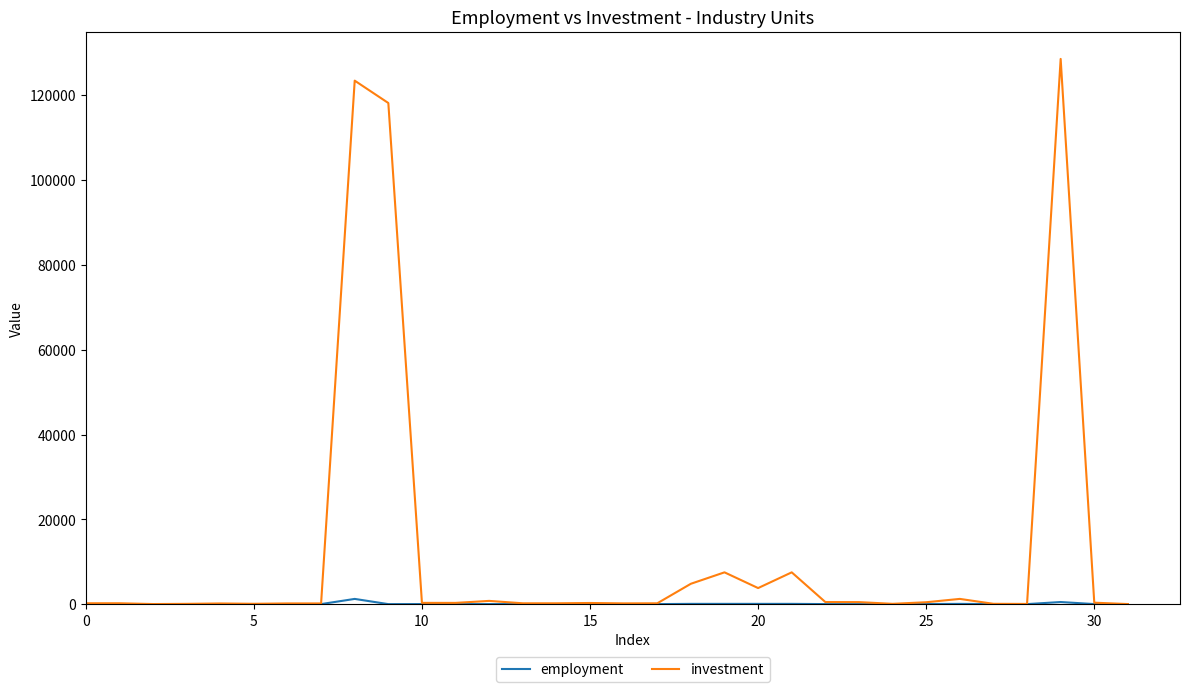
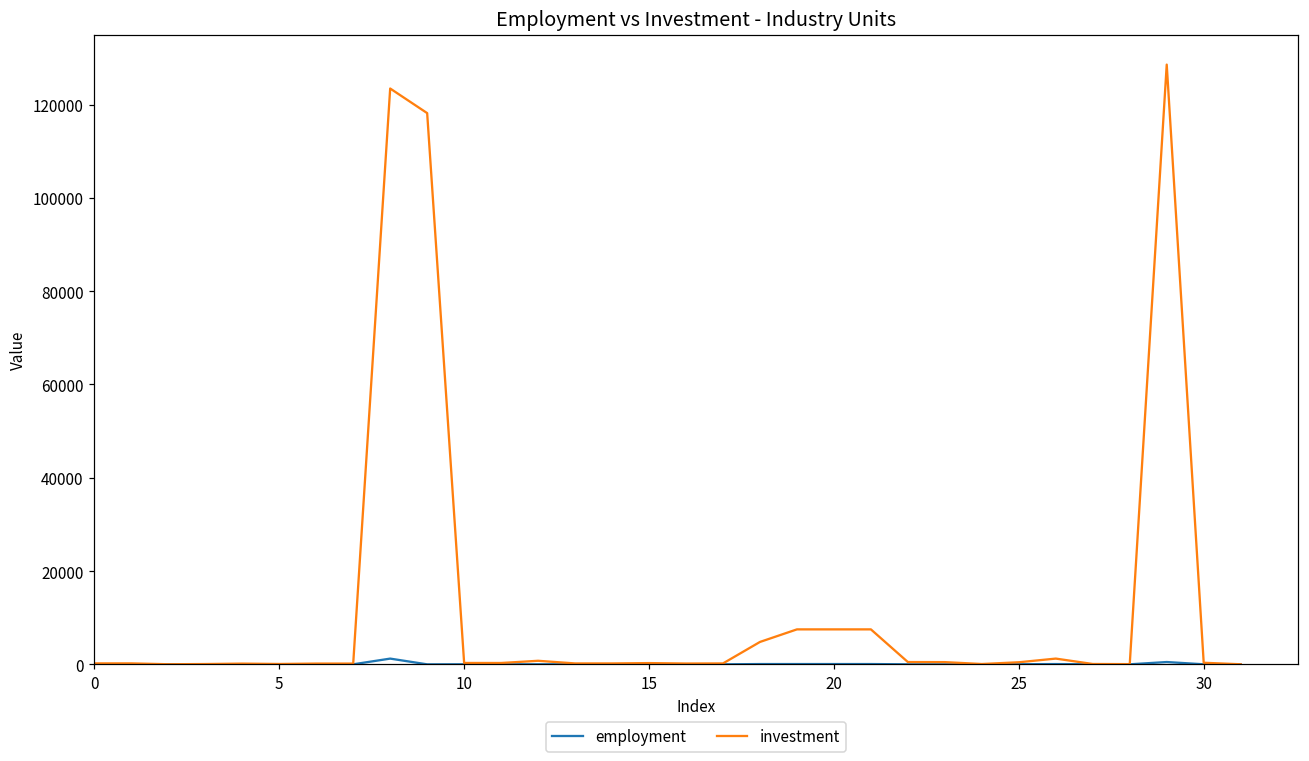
  {
    "employment": {
      "20": 0
    },
    "investment": {
-     "20": 4000
+     "20": 8000
    }
  }
